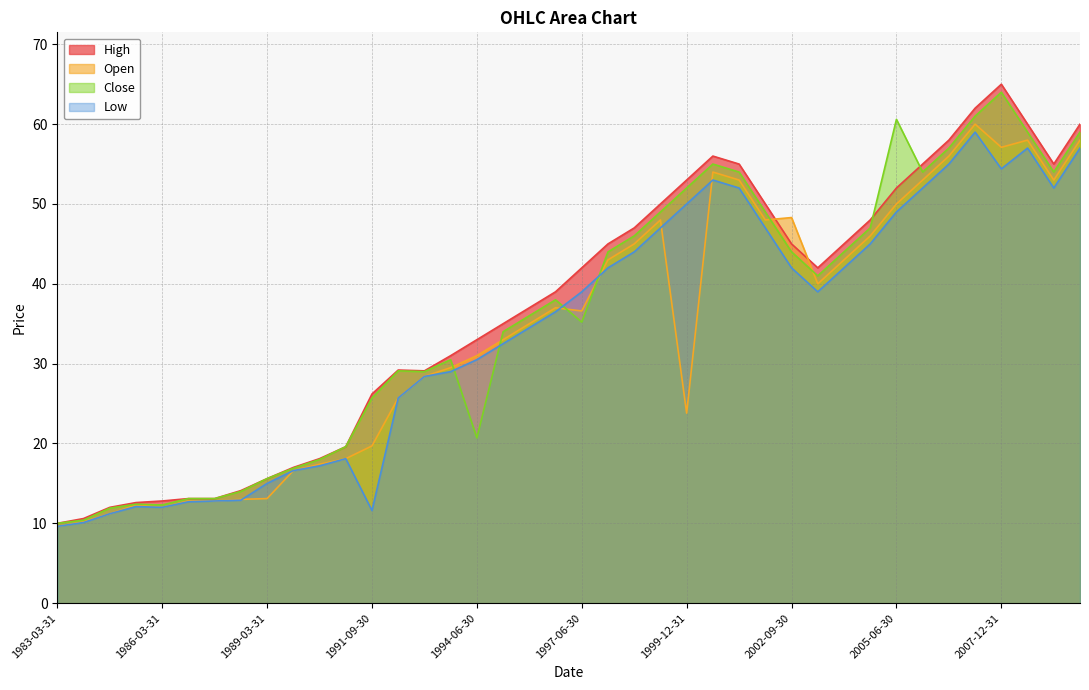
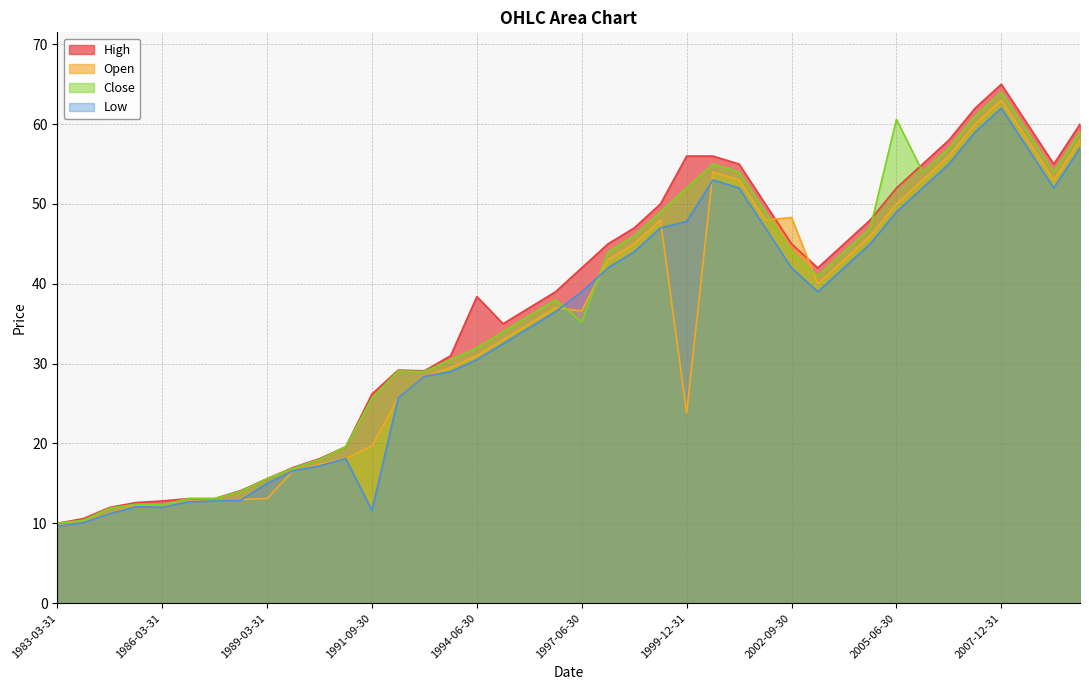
  {
    "High": {
      "1986-03-31": 13,
      "1991-09-30": 26,
-     "1994-06-30": 33,
+     "1994-06-30": 38,
      "1997-06-30": 42,
-     "1999-12-31": 53,
+     "1999-12-31": 56,
      "2002-09-30": 45,
      "2005-06-30": 52,
      "2007-12-31": 65
    },
    "Open": {
      "1989-03-31": 13,
      "1991-09-30": 20,
      "1994-06-30": 31,
      "1997-06-30": 37,
      "1999-12-31": 24,
      "2002-09-30": 48,
      "2005-06-30": 50,
-     "2007-12-31": 57
+     "2007-12-31": 63
    },
    "Close": {
      "1991-09-30": 26,
-     "1994-06-30": 21,
+     "1994-06-30": 32,
      "1997-06-30": 35,
      "1999-12-31": 52,
      "2002-09-30": 44,
      "2005-06-30": 61,
      "2007-12-31": 64
    },
    "Low": {
      "1989-03-31": 15,
      "1991-09-30": 12,
      "1994-06-30": 31,
      "1997-06-30": 39,
-     "1999-12-31": 50,
+     "1999-12-31": 48,
      "2002-09-30": 42,
      "2005-06-30": 49,
-     "2007-12-31": 54
+     "2007-12-31": 62
    }
  }
